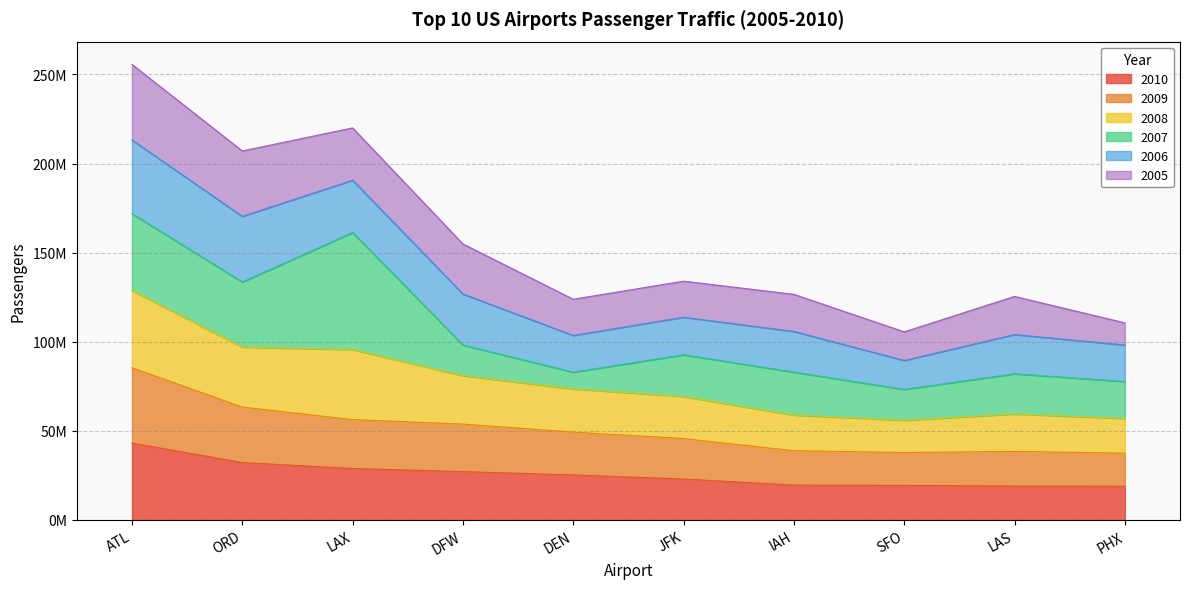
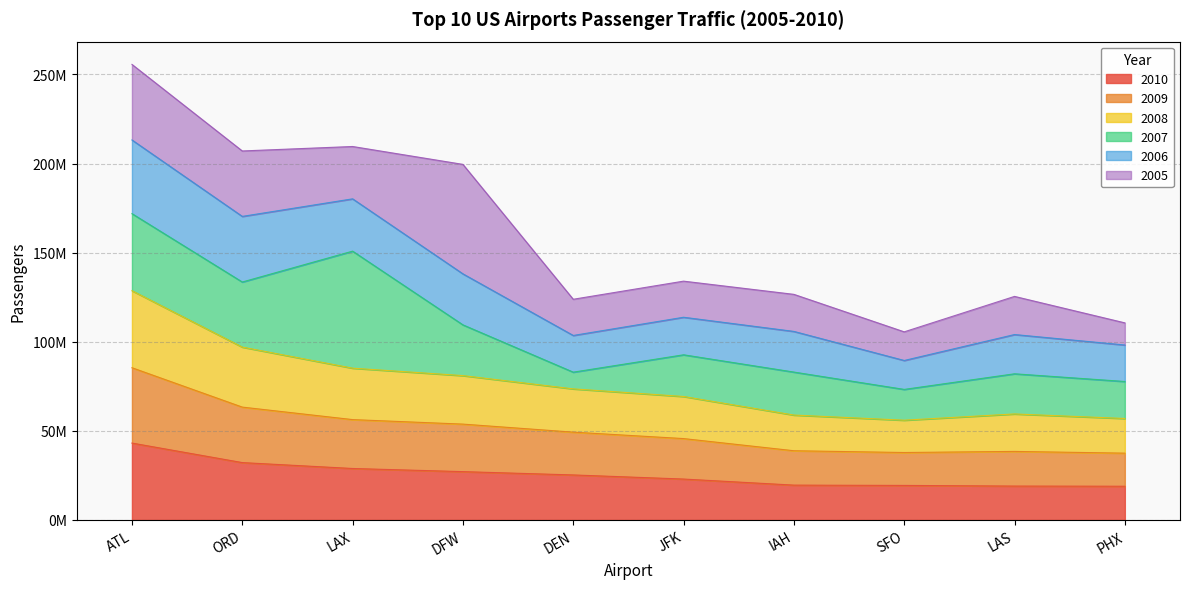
  {
    "2008": {
      "ATL": 43000000,
      "ORD": 34000000,
-     "LAX": 39000000,
+     "LAX": 29000000,
      "DFW": 27000000,
      "DEN": 24000000,
      "JFK": 24000000,
      "IAH": 20000000,
      "SFO": 18000000,
      "LAS": 21000000,
      "PHX": 19000000
    },
    "2007": {
      "ATL": 43000000,
      "ORD": 37000000,
      "LAX": 66000000,
-     "DFW": 17000000,
+     "DFW": 28000000,
      "DEN": 9000000,
      "JFK": 23000000,
      "IAH": 24000000,
      "SFO": 17000000,
      "LAS": 23000000,
      "PHX": 21000000
    },
    "2006": {
      "ATL": 41000000,
      "ORD": 37000000,
      "LAX": 29000000,
      "DFW": 29000000,
      "DEN": 21000000,
      "JFK": 21000000,
      "IAH": 23000000,
      "SFO": 16000000,
      "LAS": 22000000,
      "PHX": 20000000
    },
    "2005": {
      "ATL": 42000000,
      "ORD": 37000000,
      "LAX": 29000000,
-     "DFW": 28000000,
+     "DFW": 61000000,
      "DEN": 20000000,
      "JFK": 20000000,
      "IAH": 21000000,
      "SFO": 16000000,
      "LAS": 21000000,
      "PHX": 12000000
    }
  }
